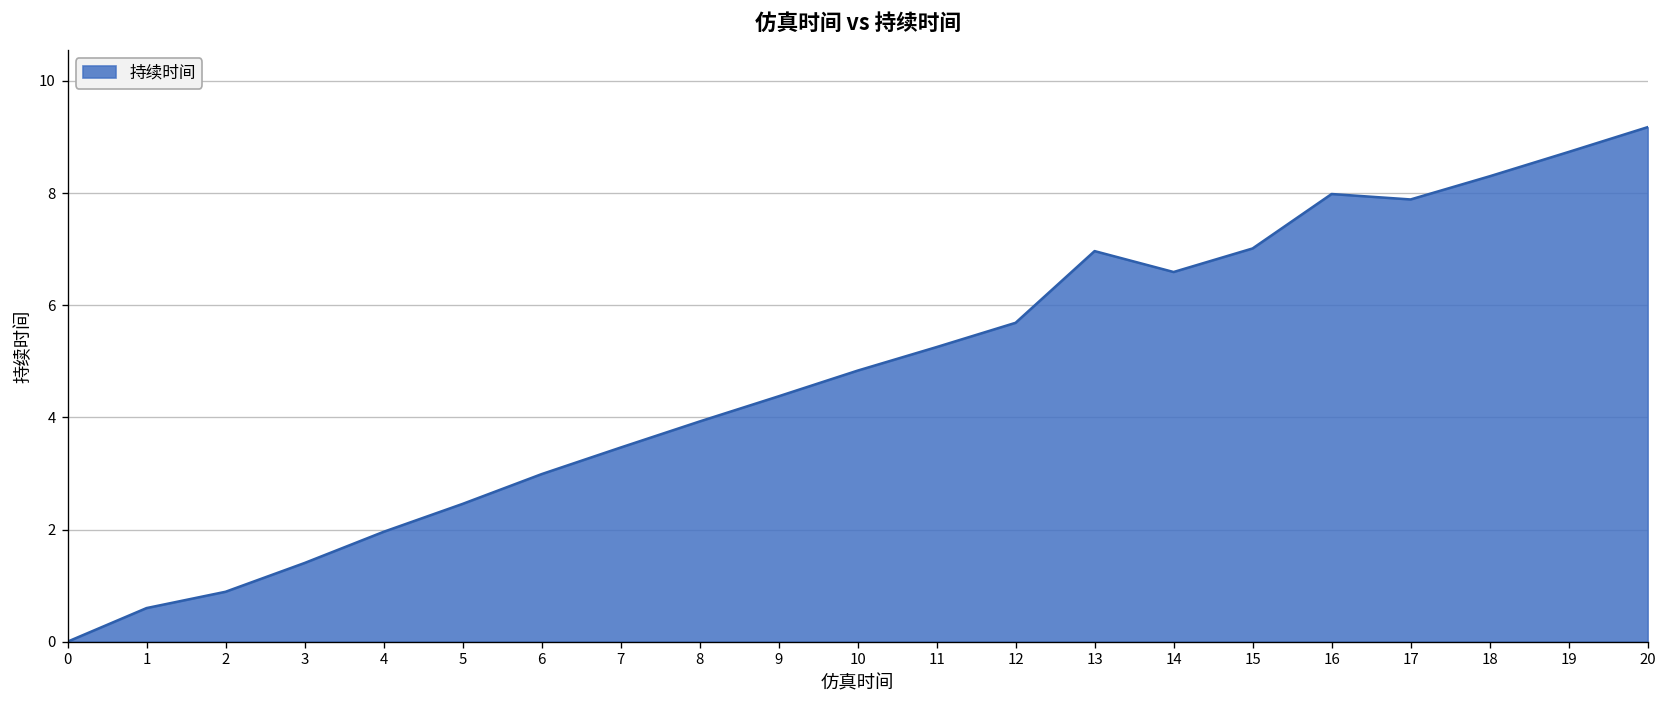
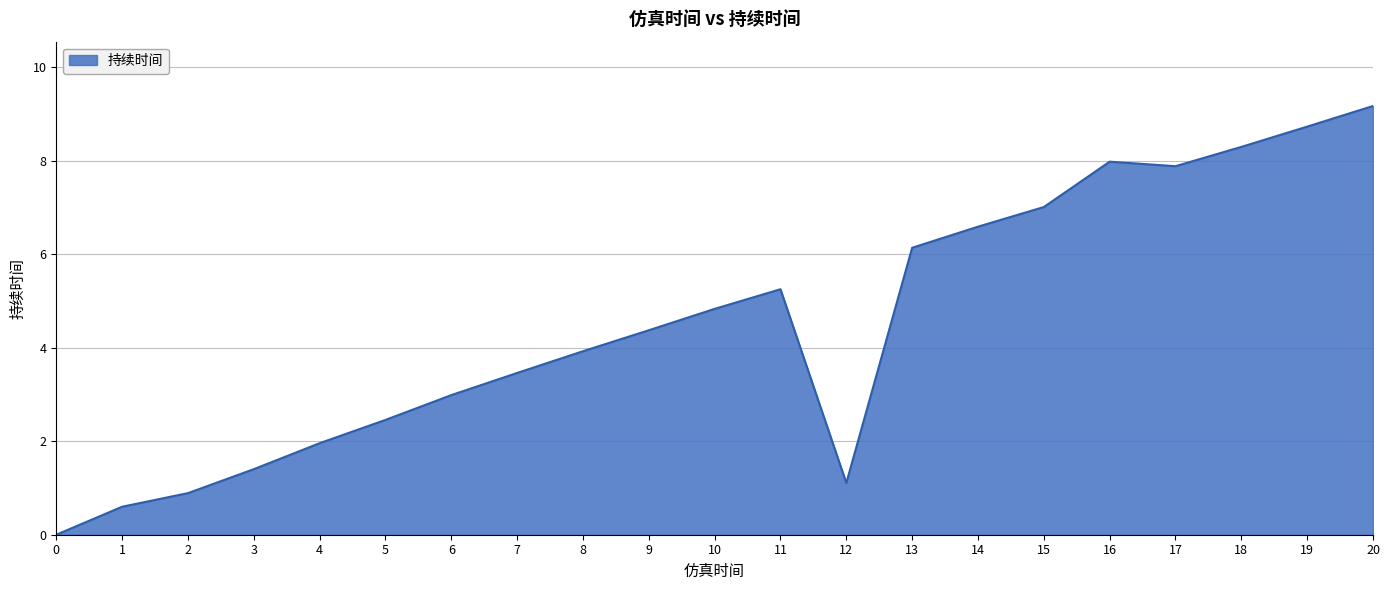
  {
    "0": 0.0,
    "1": 0.6,
    "2": 0.9,
    "3": 1.4,
    "4": 2.0,
    "5": 2.5,
    "6": 3.0,
    "7": 3.5,
    "8": 3.9,
    "9": 4.4,
    "10": 4.8,
    "11": 5.3,
-   "12": 5.7,
-   "13": 7.0,
+   "12": 1.1,
+   "13": 6.1,
    "14": 6.6,
    "15": 7.0,
    "16": 8.0,
    "17": 7.9,
    "18": 8.3,
    "19": 8.7,
    "20": 9.2
  }
